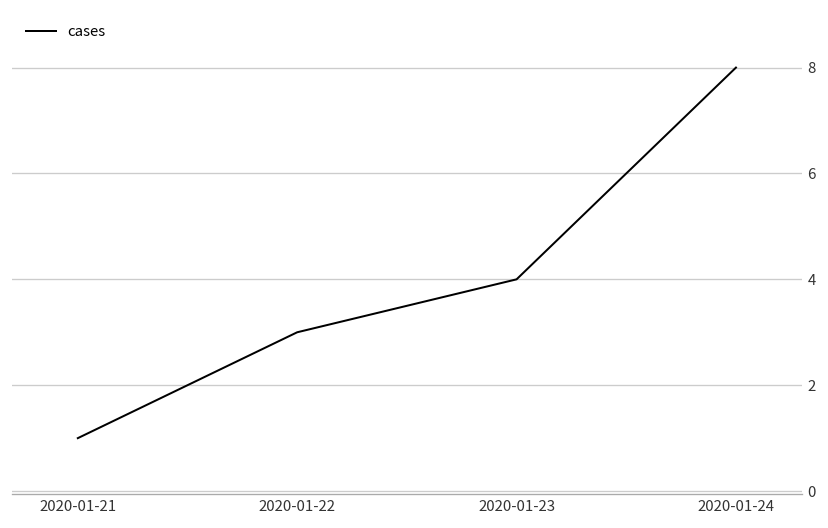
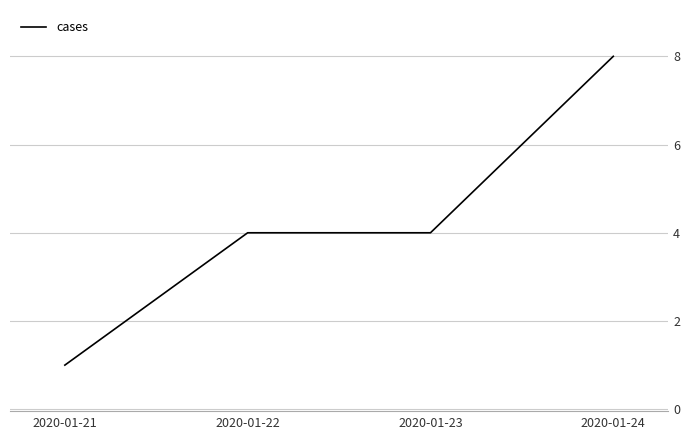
  {
    "2020-01-21": 1,
-   "2020-01-22": 3,
+   "2020-01-22": 4,
    "2020-01-23": 4,
    "2020-01-24": 8
  }
